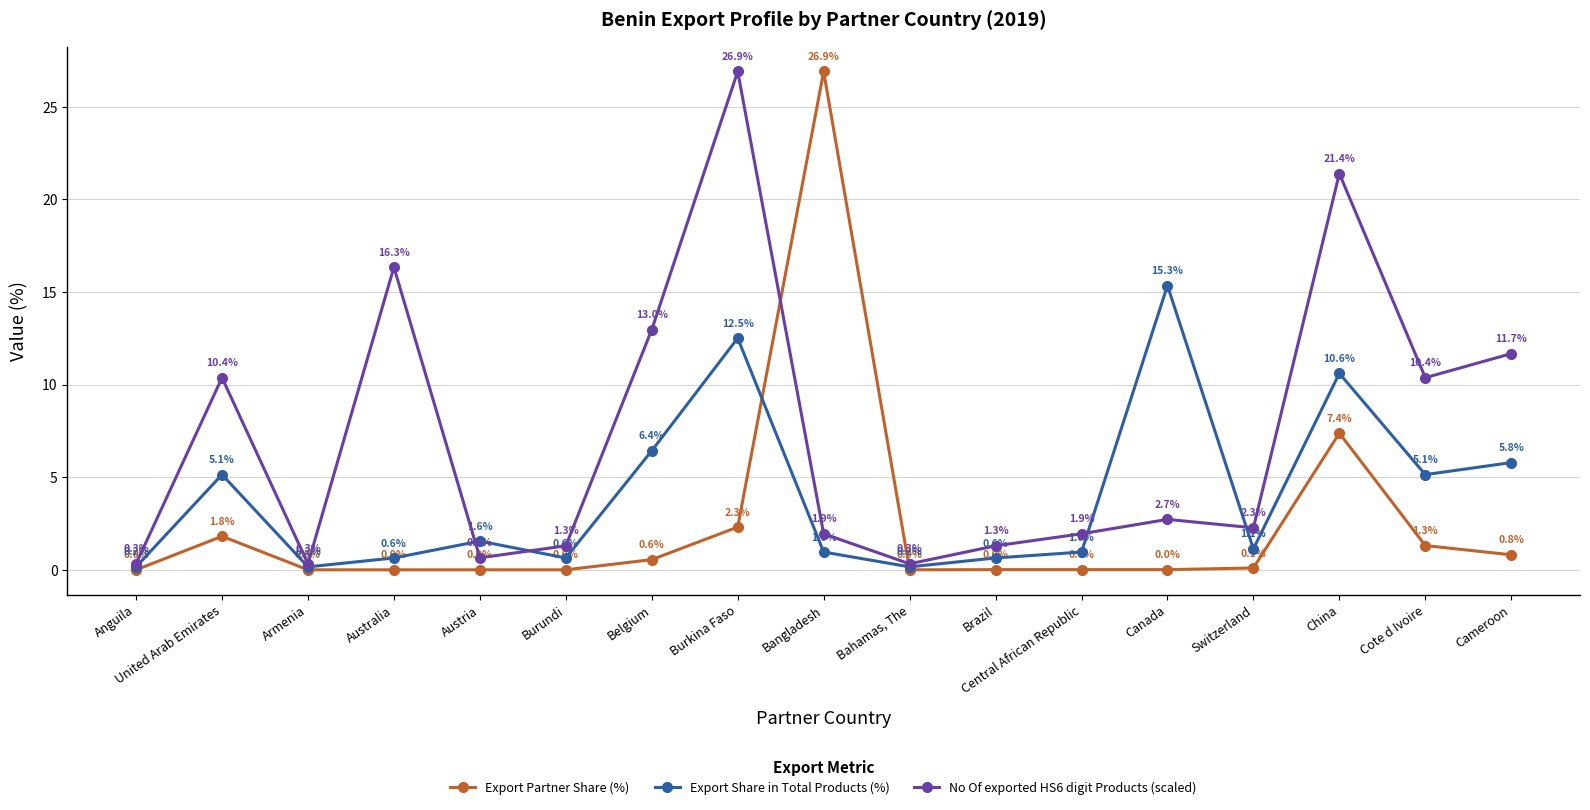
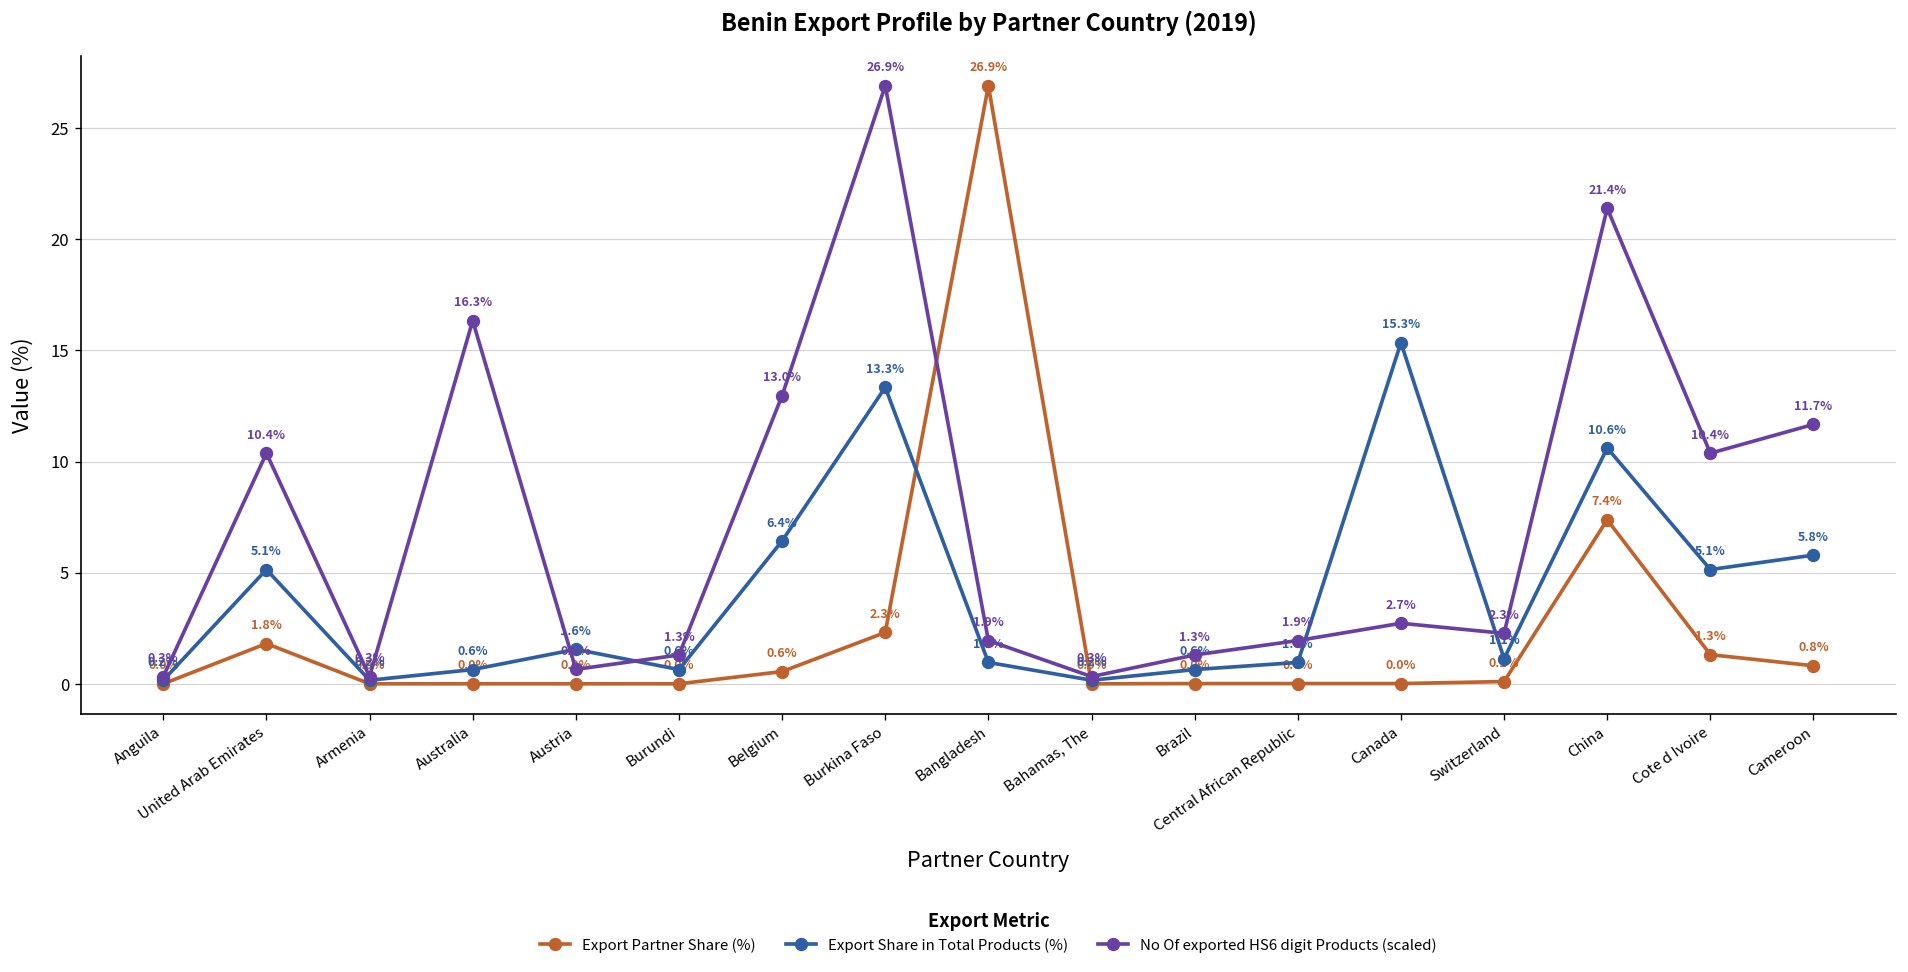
  {
    "Export Partner Share (%)": {
      "United Arab Emirates": "1.8%",
      "Belgium": "0.6%",
      "Burkina Faso": "2.3%",
      "Bangladesh": "26.9%",
      "Canada": "0.0%",
      "China": "7.4%",
      "Cote d Ivoire": "1.3%",
      "Cameroon": "0.8%"
    },
    "Export Share in Total Products (%)": {
      "United Arab Emirates": "5.1%",
      "Australia": "0.6%",
      "Austria": "1.6%",
      "Belgium": "6.4%",
-     "Burkina Faso": "12.5%",
+     "Burkina Faso": "13.3%",
      "Canada": "15.3%",
      "China": "10.6%",
      "Cote d Ivoire": "5.1%",
      "Cameroon": "5.8%"
    },
    "No Of exported HS6 digit Products (scaled)": {
      "United Arab Emirates": "10.4%",
      "Australia": "16.3%",
      "Burundi": "1.3%",
      "Belgium": "13.0%",
      "Burkina Faso": "26.9%",
      "Bangladesh": "1.9%",
      "Brazil": "1.3%",
      "Central African Republic": "1.9%",
      "Canada": "2.7%",
      "Switzerland": "2.3%",
      "China": "21.4%",
      "Cote d Ivoire": "10.4%",
      "Cameroon": "11.7%"
    }
  }
